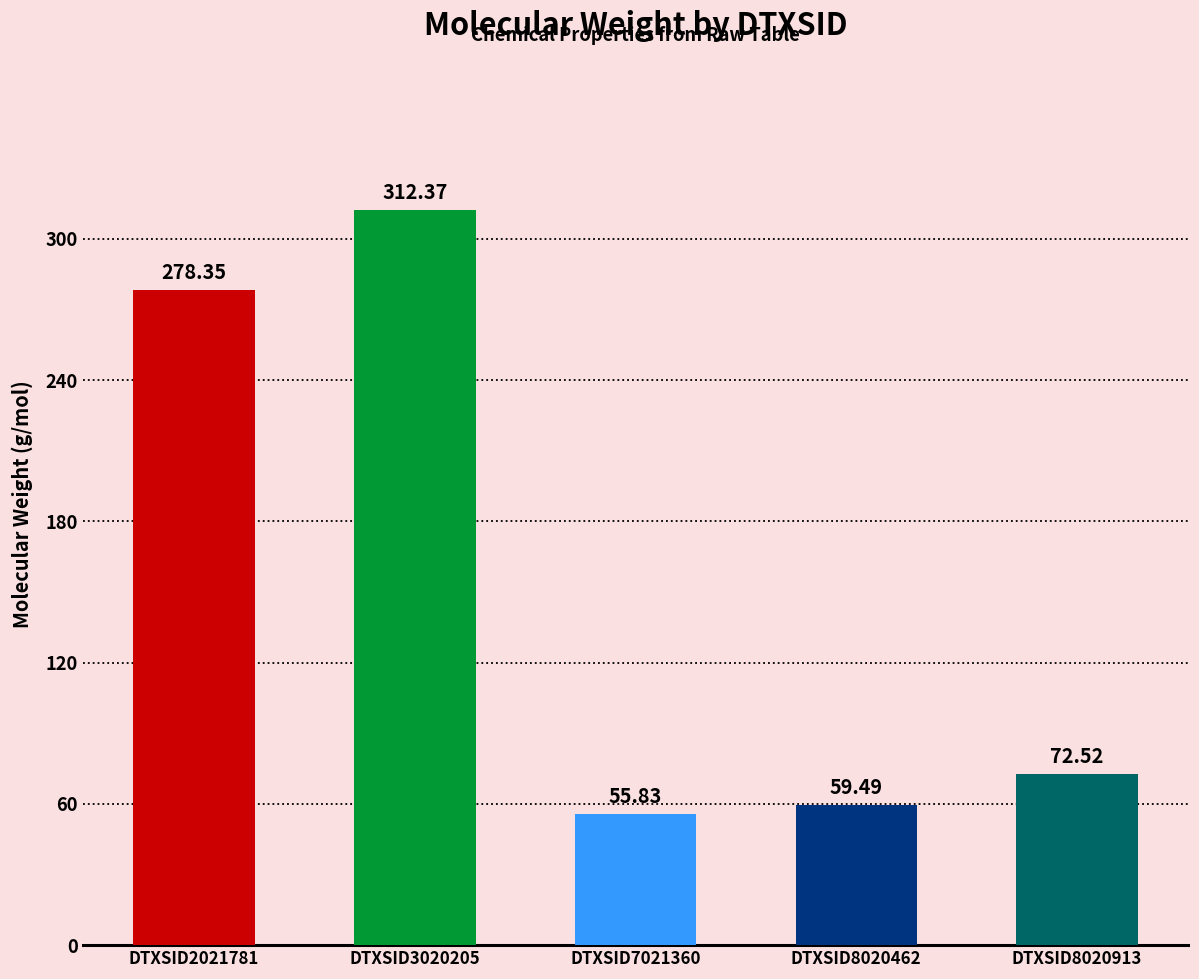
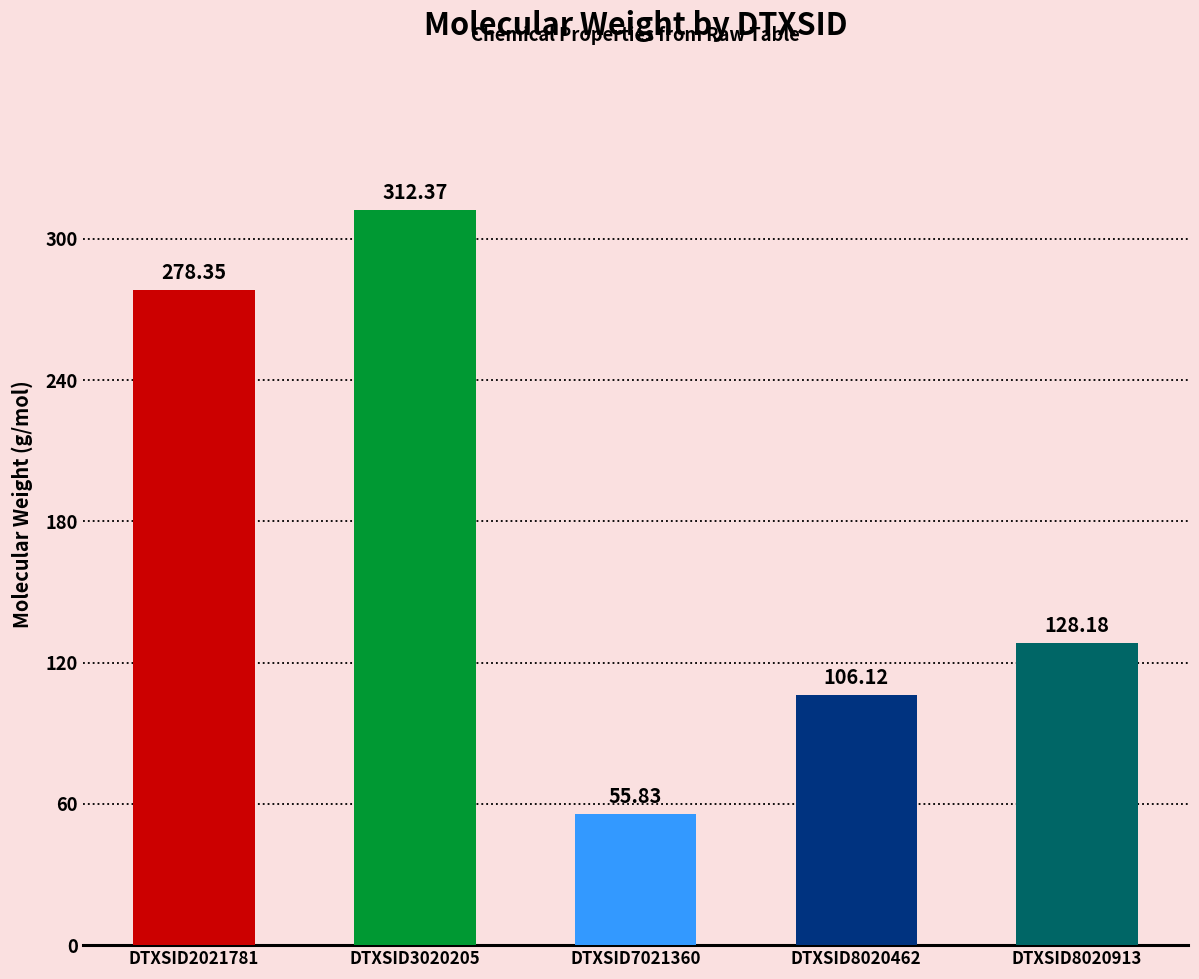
  {
    "DTXSID2021781": 278.35,
    "DTXSID3020205": 312.37,
    "DTXSID7021360": 55.83,
-   "DTXSID8020462": 59.49,
-   "DTXSID8020913": 72.52
+   "DTXSID8020462": 106.12,
+   "DTXSID8020913": 128.18
  }
